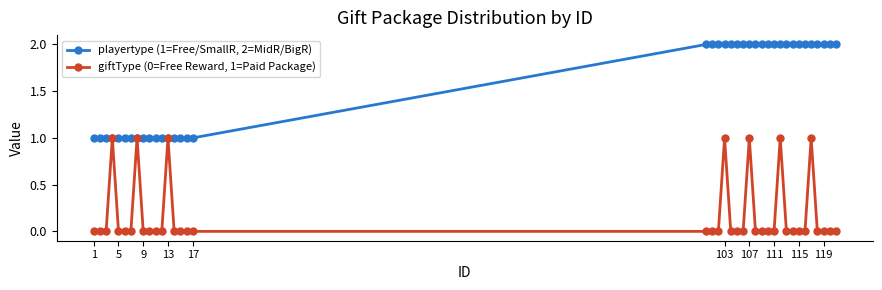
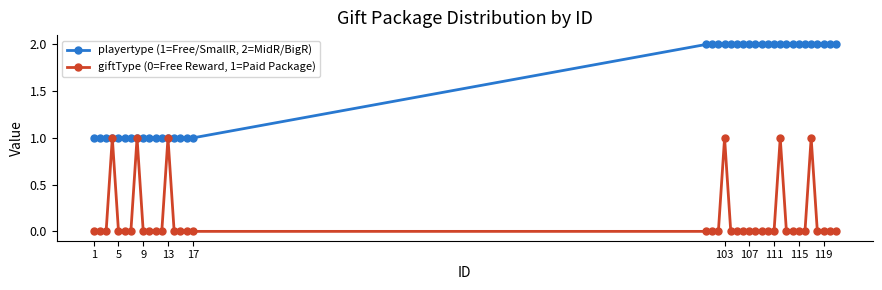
  {
    "playertype (1=Free/SmallR, 2=MidR/BigR)": {
      "1": 1,
      "5": 1,
      "9": 1,
      "17": 1,
      "103": 2,
      "107": 2,
      "111": 2,
      "115": 2,
      "119": 2
    },
    "giftType (0=Free Reward, 1=Paid Package)": {
      "1": 0,
      "5": 0,
      "9": 0,
      "17": 0,
      "103": 1,
-     "107": 1,
+     "107": 0,
      "111": 0,
      "115": 0,
      "119": 0
    }
  }
